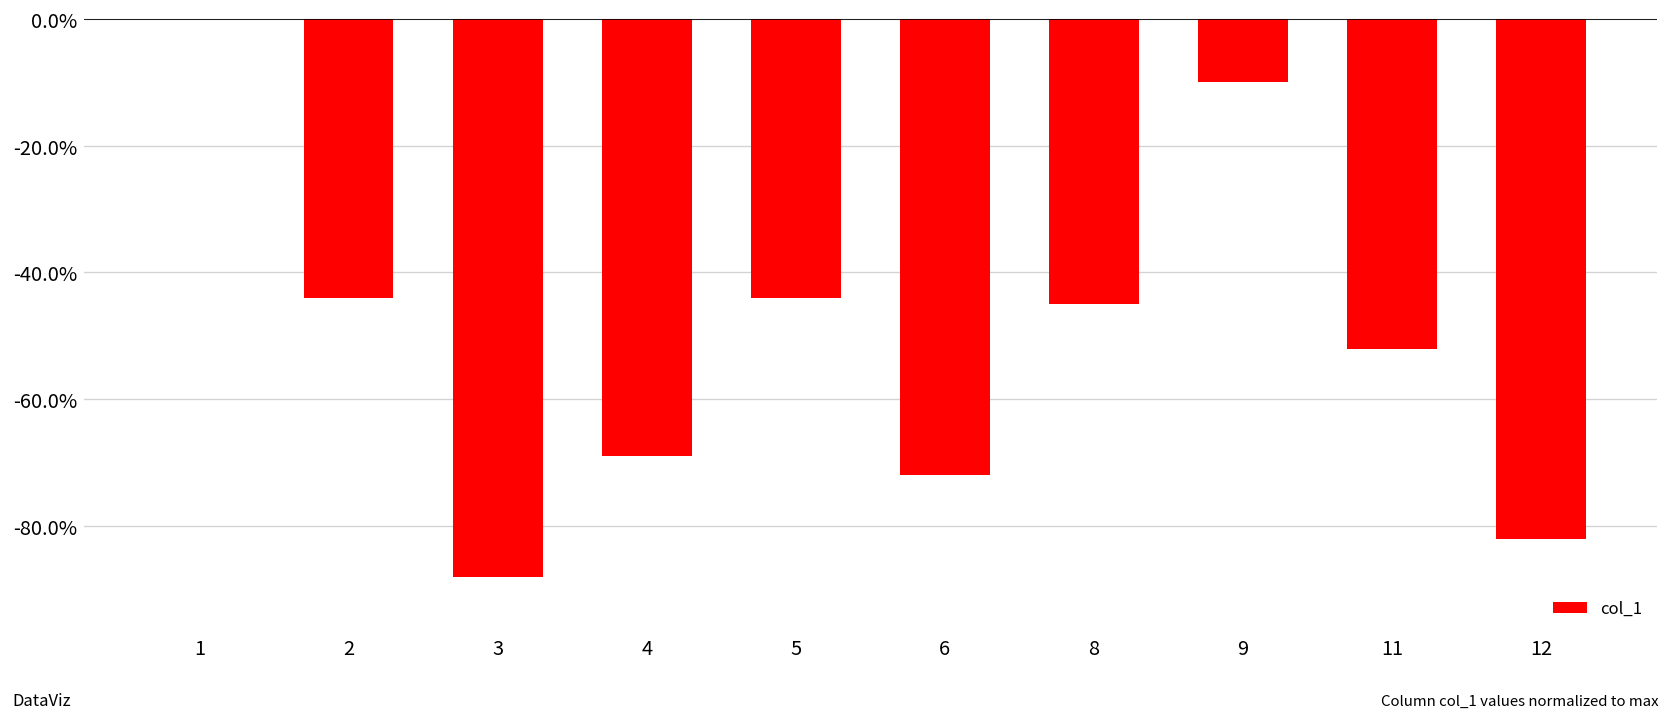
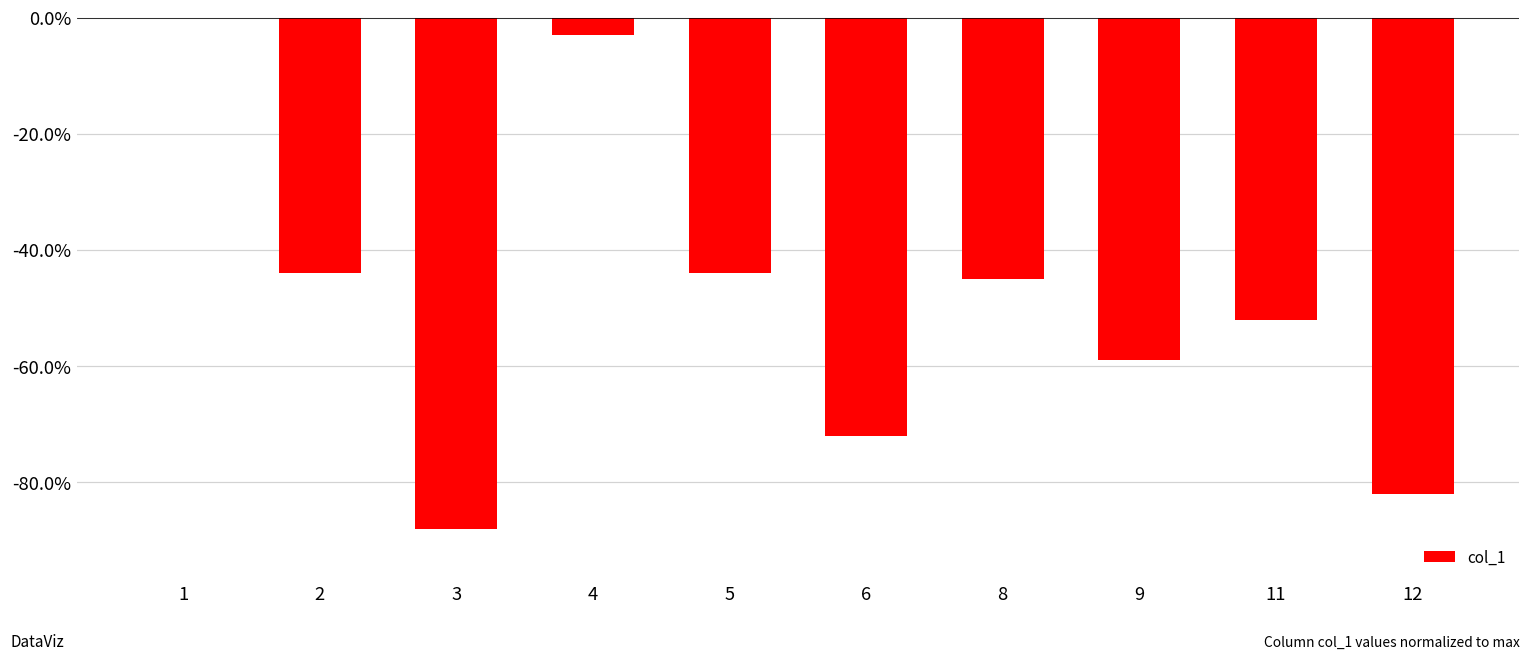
  {
    "1": "0%",
    "2": "-44%",
    "3": "-88%",
-   "4": "-69%",
+   "4": "-3%",
    "5": "-44%",
    "6": "-72%",
    "8": "-45%",
-   "9": "-10%",
+   "9": "-59%",
    "11": "-52%",
    "12": "-82%"
  }
